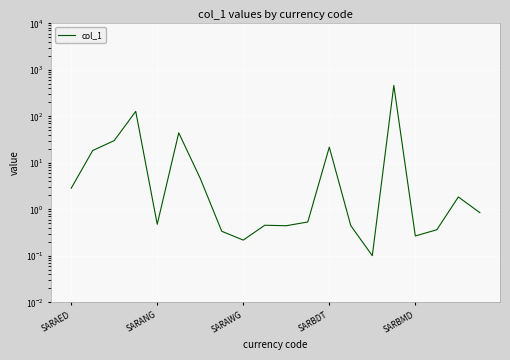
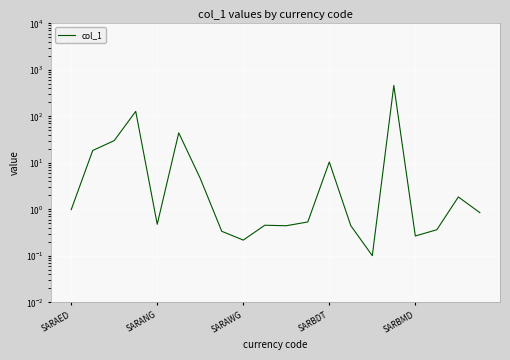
  {
-   "SARAED": 3,
+   "SARAED": 1.0,
    "SARANG": 0.5,
    "SARAWG": 0.2,
-   "SARBDT": 20,
+   "SARBDT": 10,
    "SARBMD": 0.3
  }
